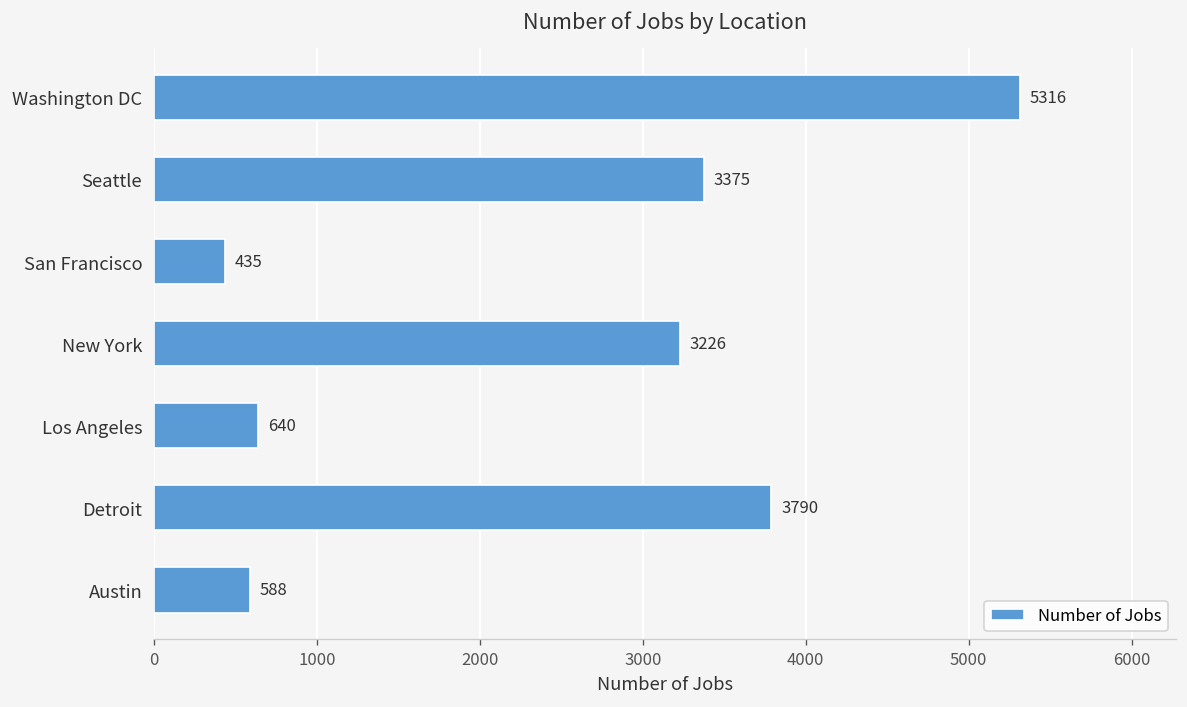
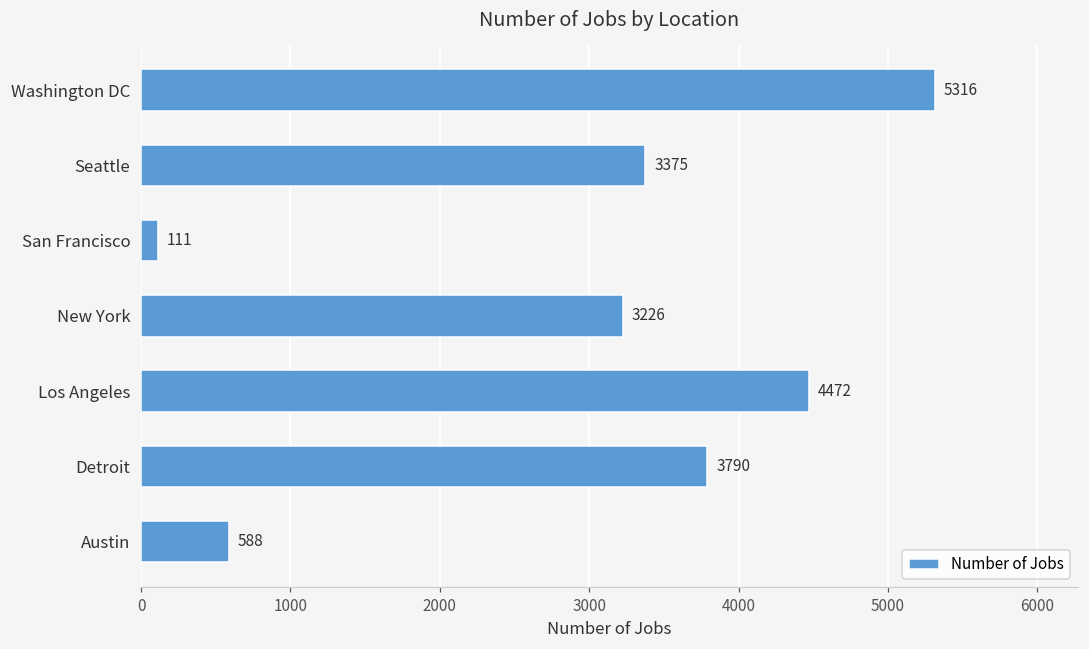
  {
    "Washington DC": 5316,
    "Seattle": 3375,
-   "San Francisco": 435,
+   "San Francisco": 111,
    "New York": 3226,
-   "Los Angeles": 640,
+   "Los Angeles": 4472,
    "Detroit": 3790,
    "Austin": 588
  }
